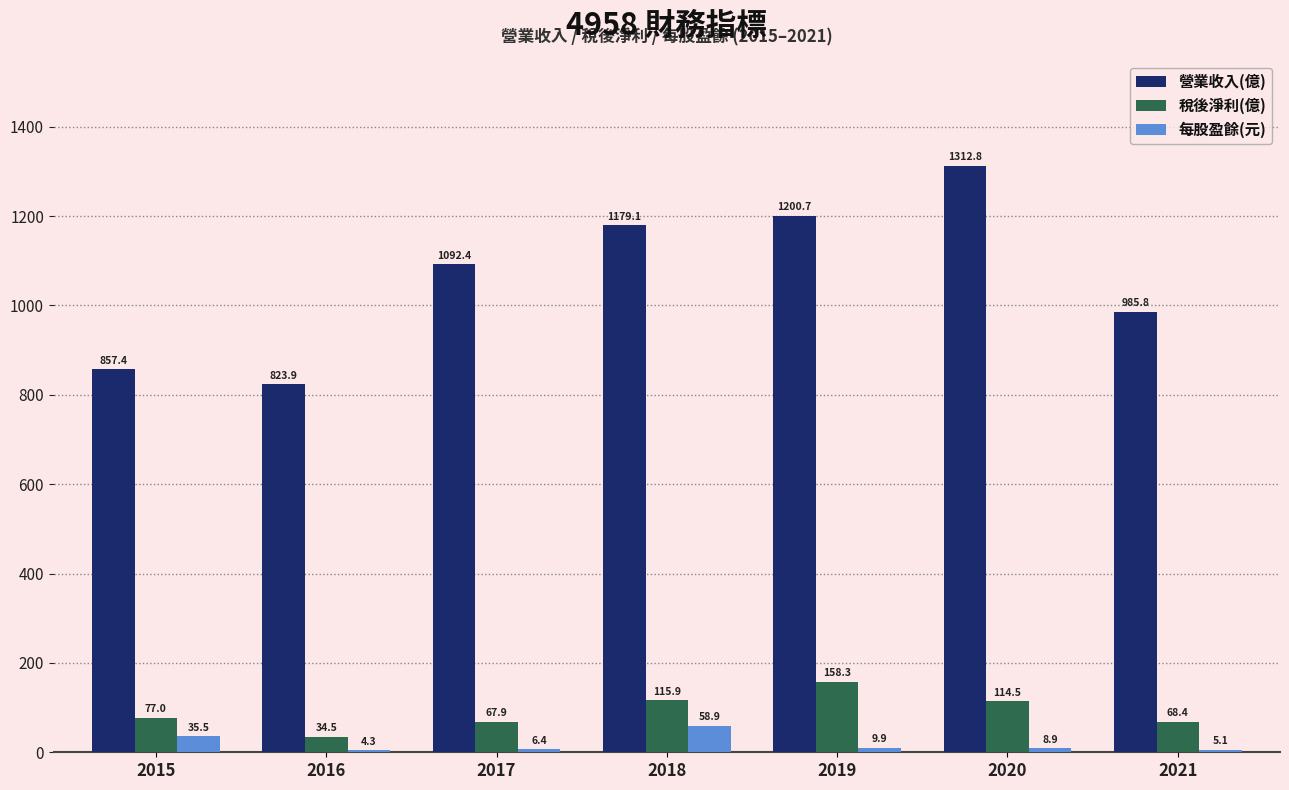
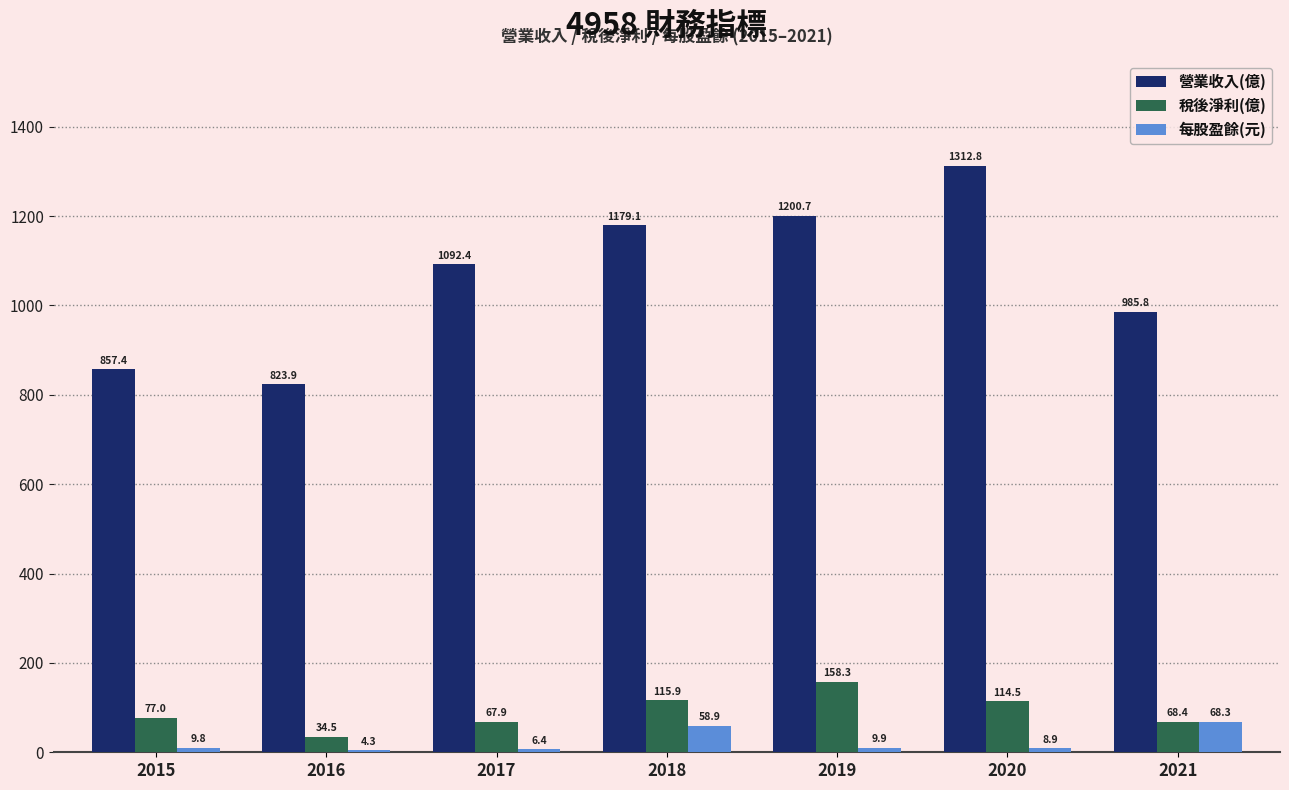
  {
    "營業收入(億)": {
      "2015": 857.4,
      "2016": 823.9,
      "2017": 1092.4,
      "2018": 1179.1,
      "2019": 1200.7,
      "2020": 1312.8,
      "2021": 985.8
    },
    "稅後淨利(億)": {
      "2015": 77.0,
      "2016": 34.5,
      "2017": 67.9,
      "2018": 115.9,
      "2019": 158.3,
      "2020": 114.5,
      "2021": 68.4
    },
    "每股盈餘(元)": {
-     "2015": 35.5,
+     "2015": 9.8,
      "2016": 4.3,
      "2017": 6.4,
      "2018": 58.9,
      "2019": 9.9,
      "2020": 8.9,
-     "2021": 5.1
+     "2021": 68.3
    }
  }
